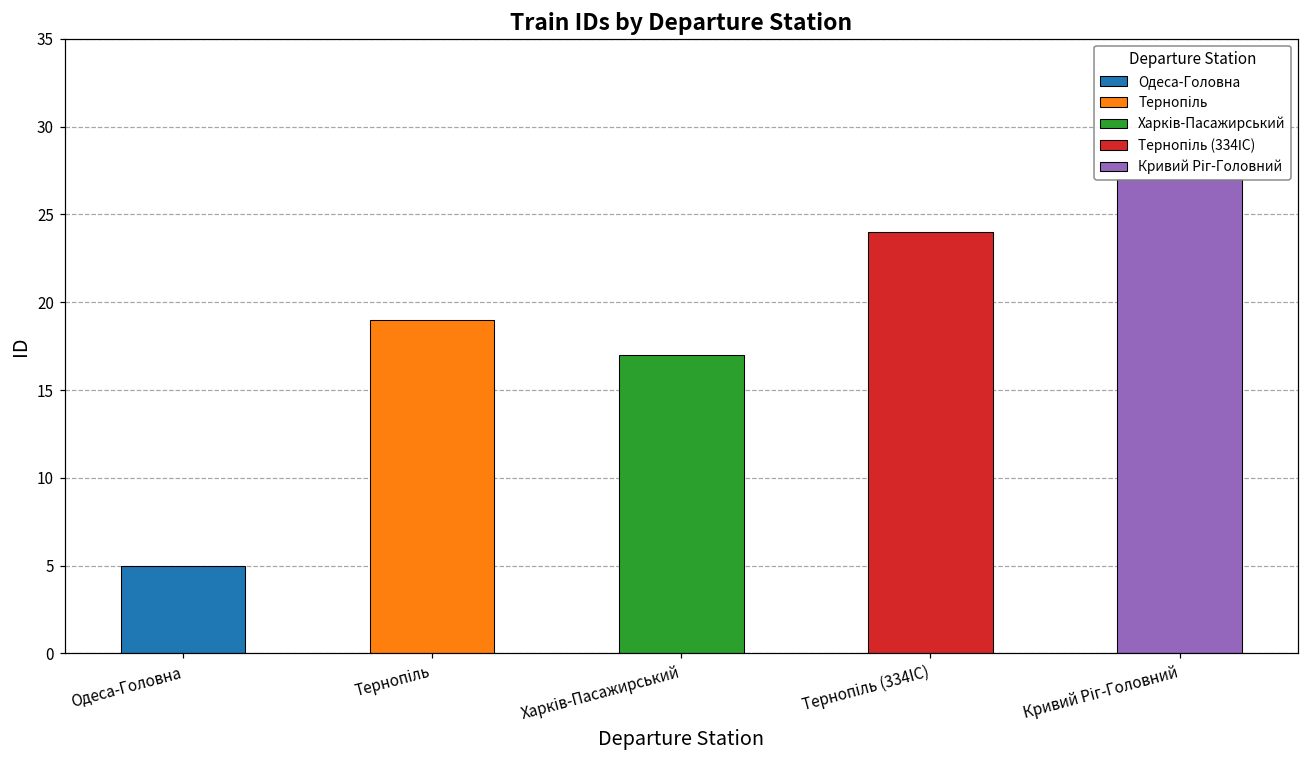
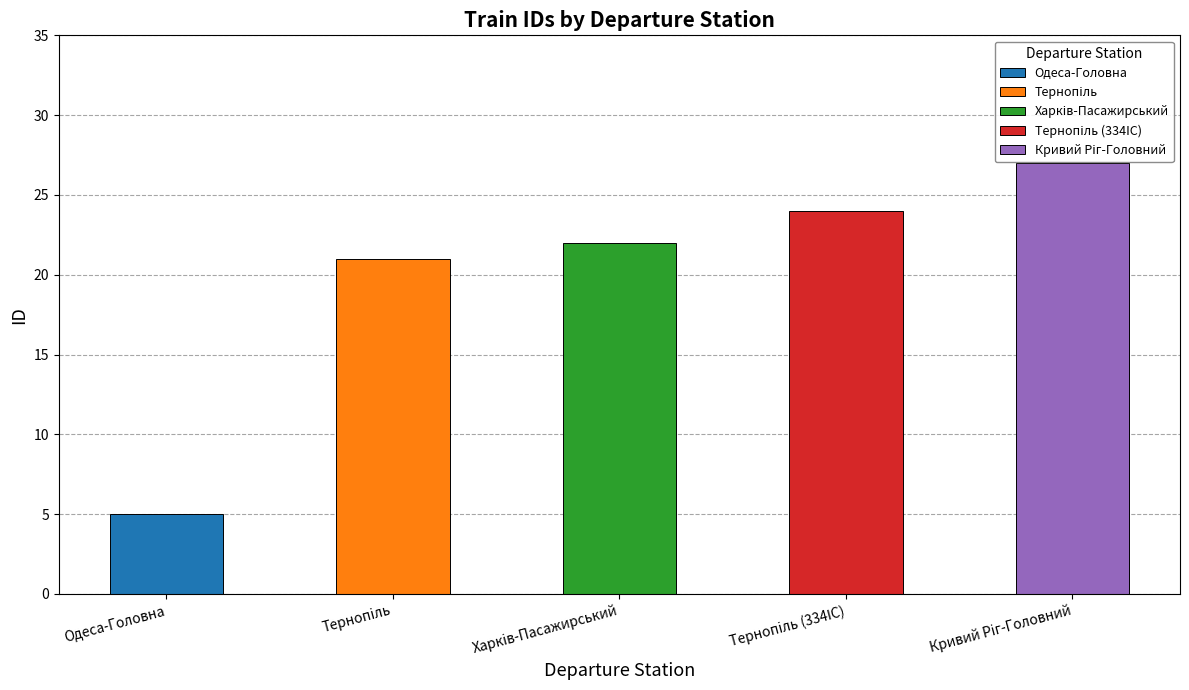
  {
    "Одеса-Головна": 5,
-   "Тернопіль": 19,
-   "Харків-Пасажирський": 17,
+   "Тернопіль": 21,
+   "Харків-Пасажирський": 22,
    "Тернопіль (334ІС)": 24,
    "Кривий Ріг-Головний": 27
  }
